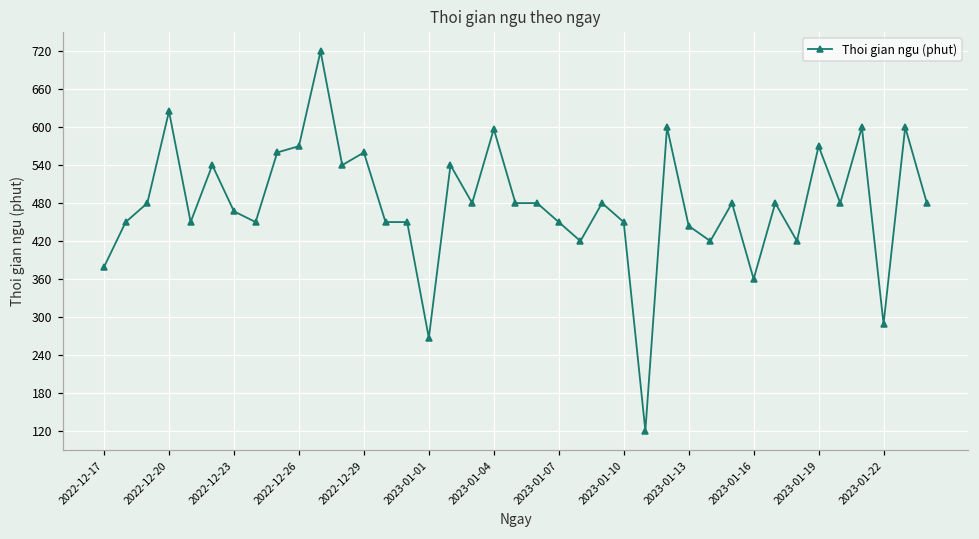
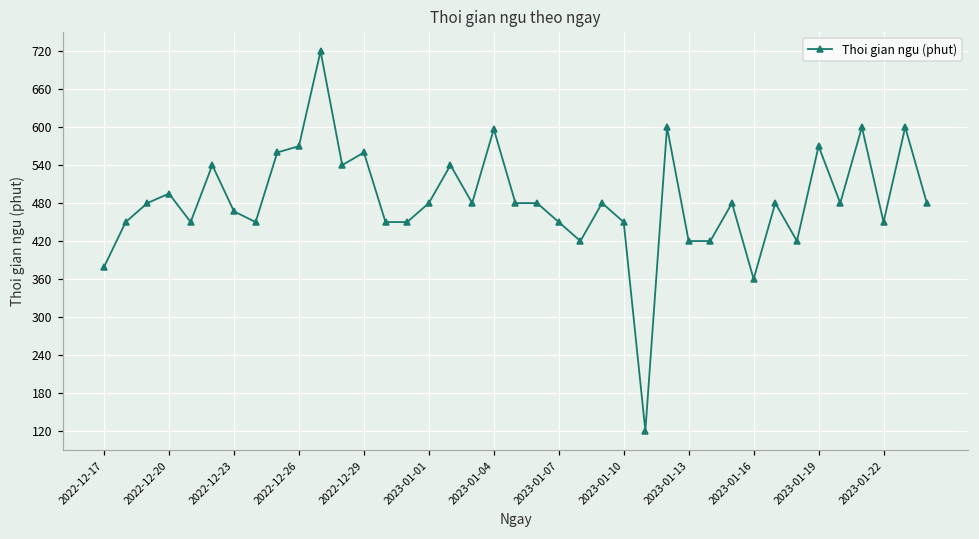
  {
    "2022-12-17": 380,
-   "2022-12-20": 630,
+   "2022-12-20": 500,
    "2022-12-23": 470,
    "2022-12-26": 570,
    "2022-12-29": 560,
-   "2023-01-01": 270,
+   "2023-01-01": 480,
    "2023-01-04": 600,
    "2023-01-07": 450,
    "2023-01-10": 450,
-   "2023-01-13": 440,
+   "2023-01-13": 420,
    "2023-01-16": 360,
    "2023-01-19": 570,
-   "2023-01-22": 290
+   "2023-01-22": 450
  }
